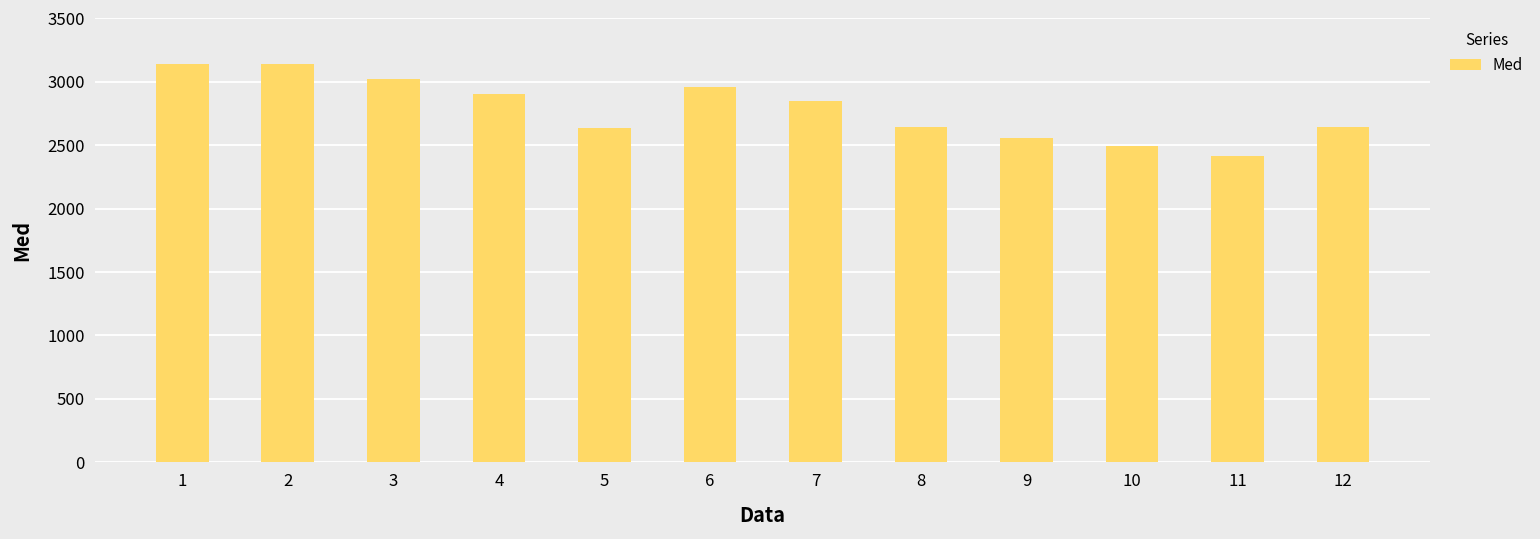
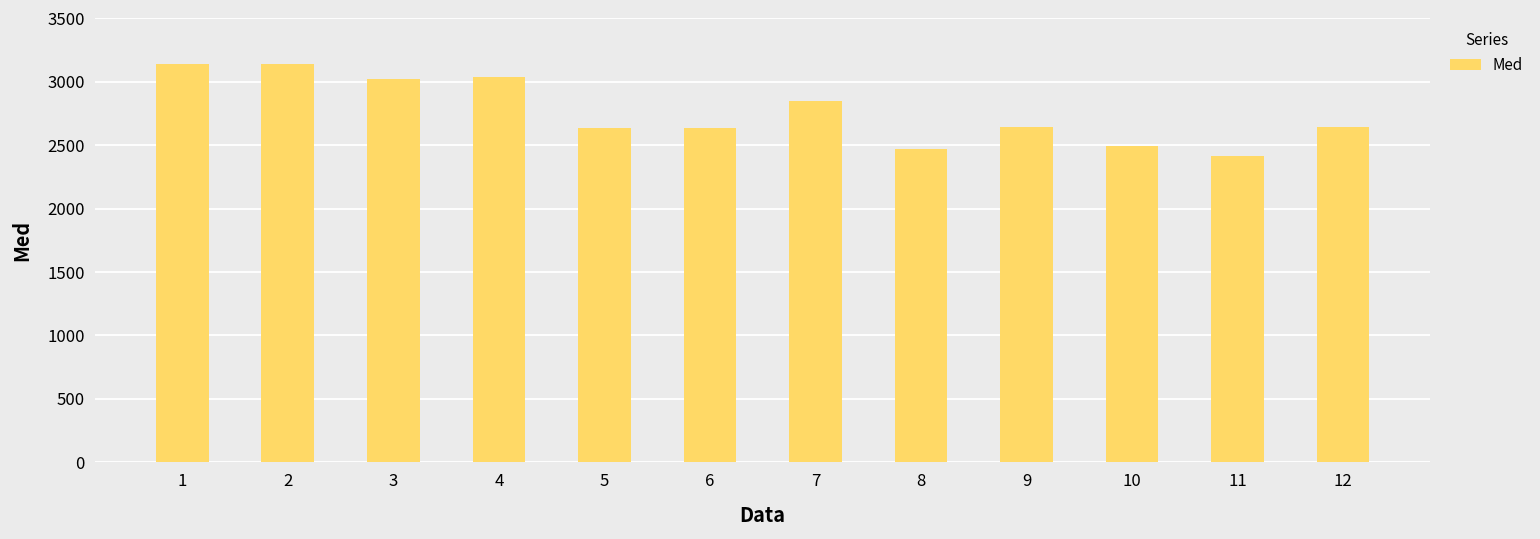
  {
    "1": 3140,
    "2": 3140,
    "3": 3020,
-   "4": 2900,
+   "4": 3030,
    "5": 2630,
-   "6": 2960,
+   "6": 2630,
    "7": 2850,
-   "8": 2640,
-   "9": 2550,
+   "8": 2470,
+   "9": 2640,
    "10": 2500,
    "11": 2410,
    "12": 2640
  }
